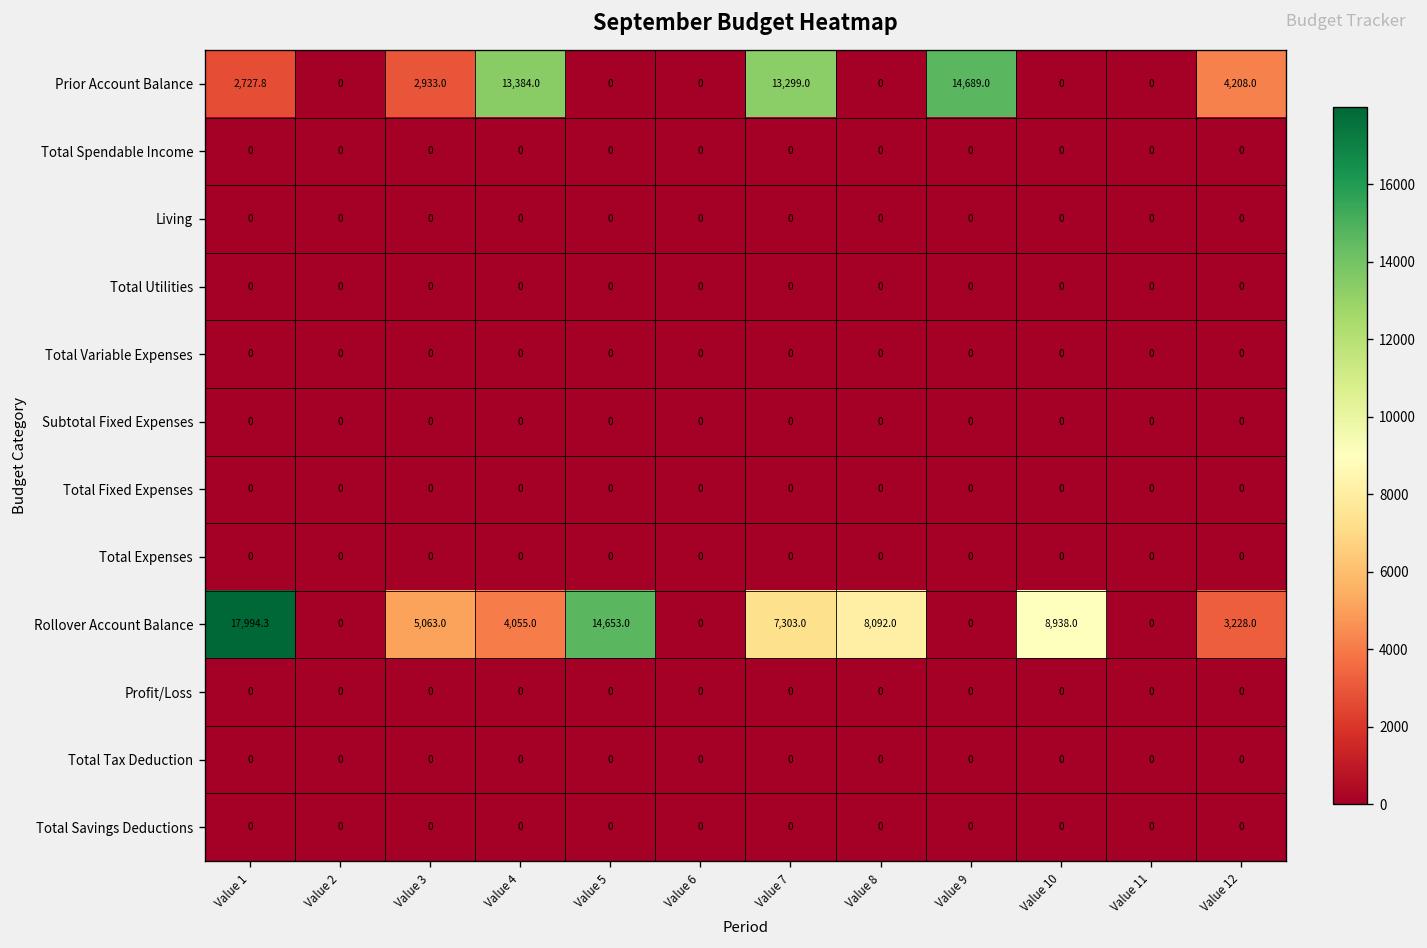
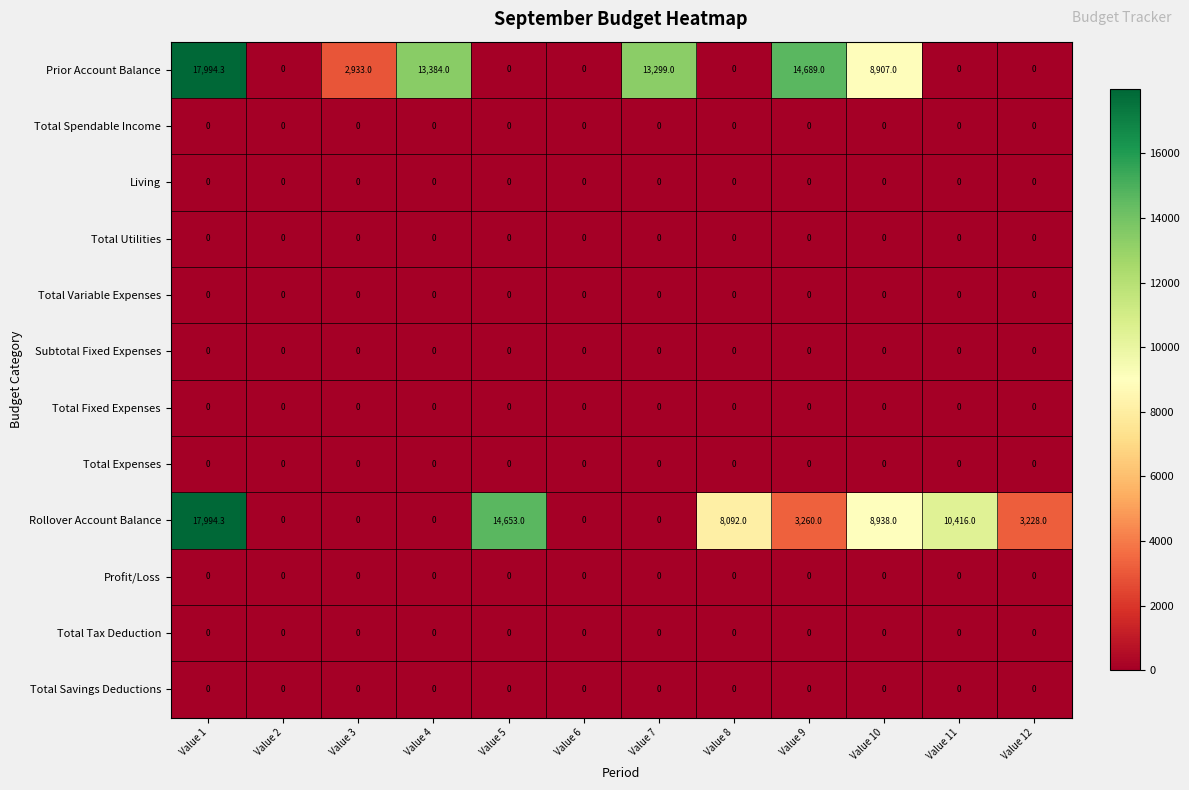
  {
    "Prior Account Balance": {
-     "Value 1": "2,727.8",
+     "Value 1": "17,994.3",
      "Value 2": "0",
      "Value 3": "2,933.0",
      "Value 4": "13,384.0",
      "Value 5": "0",
      "Value 6": "0",
      "Value 7": "13,299.0",
      "Value 8": "0",
      "Value 9": "14,689.0",
-     "Value 10": "0",
+     "Value 10": "8,907.0",
      "Value 11": "0",
-     "Value 12": "4,208.0"
+     "Value 12": "0"
    },
    "Total Spendable Income": {
      "Value 1": "0",
      "Value 2": "0",
      "Value 3": "0",
      "Value 4": "0",
      "Value 5": "0",
      "Value 6": "0",
      "Value 7": "0",
      "Value 8": "0",
      "Value 9": "0",
      "Value 10": "0",
      "Value 11": "0",
      "Value 12": "0"
    },
    "Living": {
      "Value 1": "0",
      "Value 2": "0",
      "Value 3": "0",
      "Value 4": "0",
      "Value 5": "0",
      "Value 6": "0",
      "Value 7": "0",
      "Value 8": "0",
      "Value 9": "0",
      "Value 10": "0",
      "Value 11": "0",
      "Value 12": "0"
    },
    "Total Utilities": {
      "Value 1": "0",
      "Value 2": "0",
      "Value 3": "0",
      "Value 4": "0",
      "Value 5": "0",
      "Value 6": "0",
      "Value 7": "0",
      "Value 8": "0",
      "Value 9": "0",
      "Value 10": "0",
      "Value 11": "0",
      "Value 12": "0"
    },
    "Total Variable Expenses": {
      "Value 1": "0",
      "Value 2": "0",
      "Value 3": "0",
      "Value 4": "0",
      "Value 5": "0",
      "Value 6": "0",
      "Value 7": "0",
      "Value 8": "0",
      "Value 9": "0",
      "Value 10": "0",
      "Value 11": "0",
      "Value 12": "0"
    },
    "Subtotal Fixed Expenses": {
      "Value 1": "0",
      "Value 2": "0",
      "Value 3": "0",
      "Value 4": "0",
      "Value 5": "0",
      "Value 6": "0",
      "Value 7": "0",
      "Value 8": "0",
      "Value 9": "0",
      "Value 10": "0",
      "Value 11": "0",
      "Value 12": "0"
    },
    "Total Fixed Expenses": {
      "Value 1": "0",
      "Value 2": "0",
      "Value 3": "0",
      "Value 4": "0",
      "Value 5": "0",
      "Value 6": "0",
      "Value 7": "0",
      "Value 8": "0",
      "Value 9": "0",
      "Value 10": "0",
      "Value 11": "0",
      "Value 12": "0"
    },
    "Total Expenses": {
      "Value 1": "0",
      "Value 2": "0",
      "Value 3": "0",
      "Value 4": "0",
      "Value 5": "0",
      "Value 6": "0",
      "Value 7": "0",
      "Value 8": "0",
      "Value 9": "0",
      "Value 10": "0",
      "Value 11": "0",
      "Value 12": "0"
    },
    "Rollover Account Balance": {
      "Value 1": "17,994.3",
      "Value 2": "0",
-     "Value 3": "5,063.0",
-     "Value 4": "4,055.0",
+     "Value 3": "0",
+     "Value 4": "0",
      "Value 5": "14,653.0",
      "Value 6": "0",
-     "Value 7": "7,303.0",
+     "Value 7": "0",
      "Value 8": "8,092.0",
-     "Value 9": "0",
+     "Value 9": "3,260.0",
      "Value 10": "8,938.0",
-     "Value 11": "0",
+     "Value 11": "10,416.0",
      "Value 12": "3,228.0"
    },
    "Profit/Loss": {
      "Value 1": "0",
      "Value 2": "0",
      "Value 3": "0",
      "Value 4": "0",
      "Value 5": "0",
      "Value 6": "0",
      "Value 7": "0",
      "Value 8": "0",
      "Value 9": "0",
      "Value 10": "0",
      "Value 11": "0",
      "Value 12": "0"
    },
    "Total Tax Deduction": {
      "Value 1": "0",
      "Value 2": "0",
      "Value 3": "0",
      "Value 4": "0",
      "Value 5": "0",
      "Value 6": "0",
      "Value 7": "0",
      "Value 8": "0",
      "Value 9": "0",
      "Value 10": "0",
      "Value 11": "0",
      "Value 12": "0"
    },
    "Total Savings Deductions": {
      "Value 1": "0",
      "Value 2": "0",
      "Value 3": "0",
      "Value 4": "0",
      "Value 5": "0",
      "Value 6": "0",
      "Value 7": "0",
      "Value 8": "0",
      "Value 9": "0",
      "Value 10": "0",
      "Value 11": "0",
      "Value 12": "0"
    }
  }
